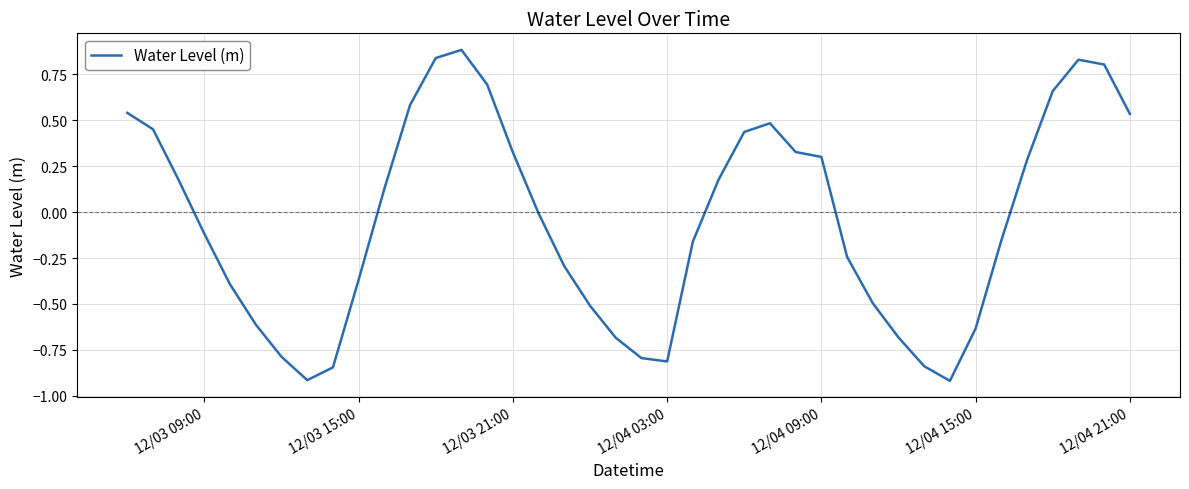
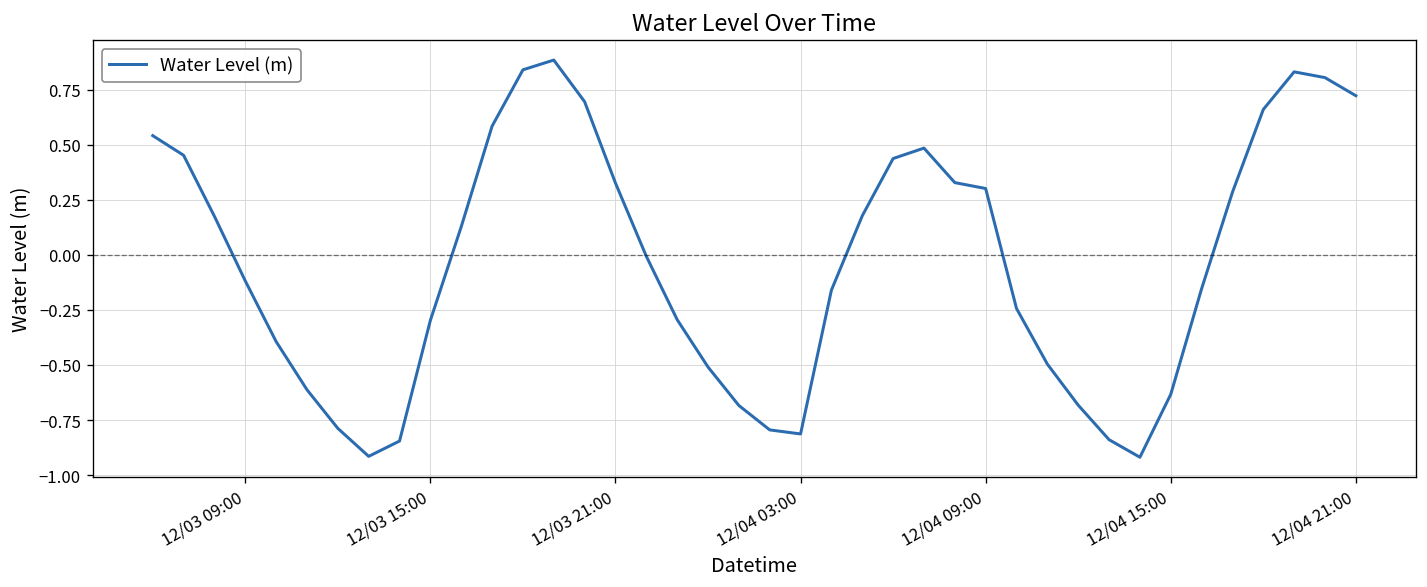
  {
    "12/03 09:00": -0.12,
-   "12/03 15:00": -0.37,
+   "12/03 15:00": -0.30,
    "12/03 21:00": 0.33,
    "12/04 03:00": -0.81,
    "12/04 09:00": 0.30,
    "12/04 15:00": -0.63,
-   "12/04 21:00": 0.54
+   "12/04 21:00": 0.72
  }
